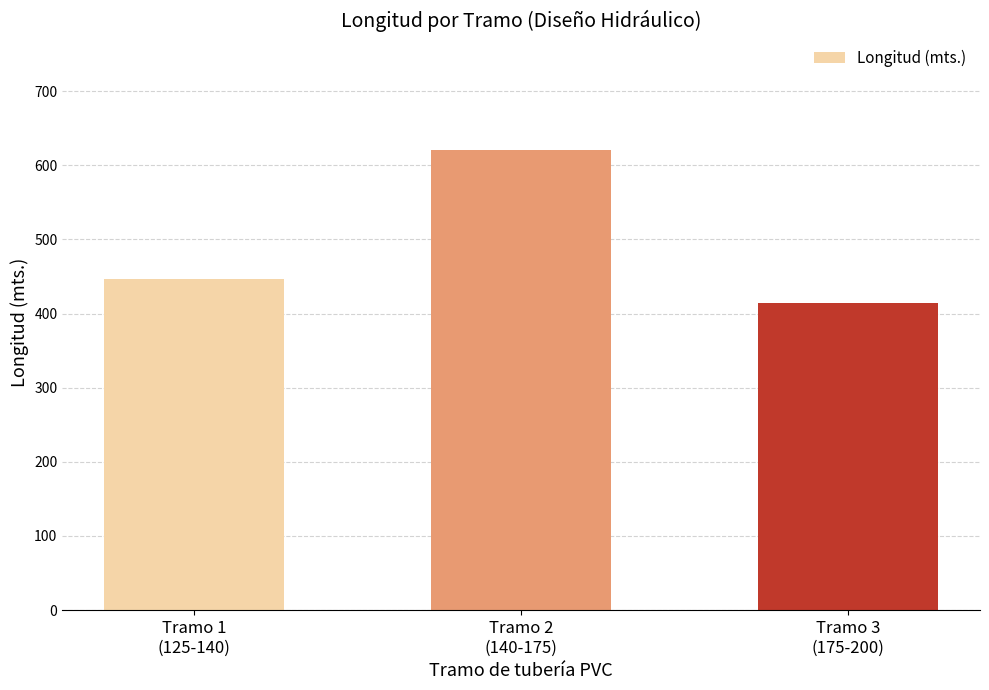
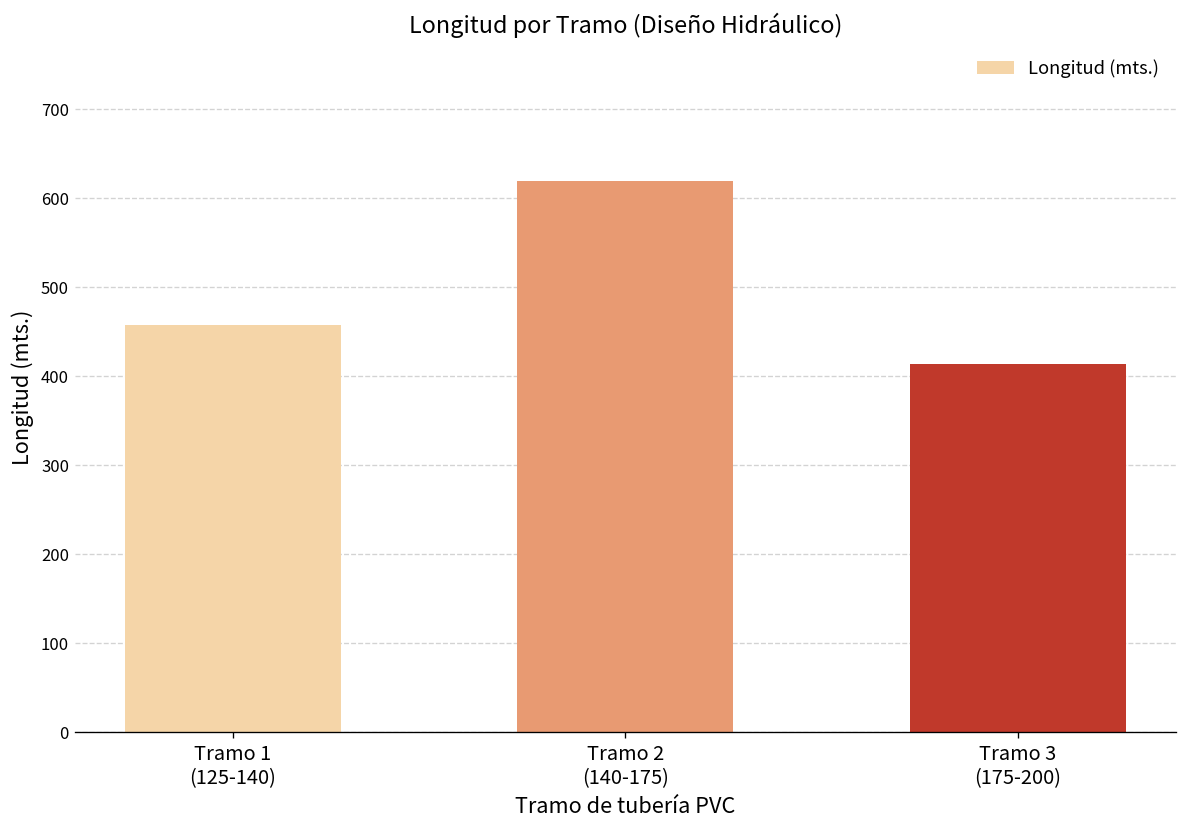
  {
-   "Tramo 1 (125-140)": 450,
+   "Tramo 1 (125-140)": 460,
    "Tramo 2 (140-175)": 620,
    "Tramo 3 (175-200)": 410
  }
